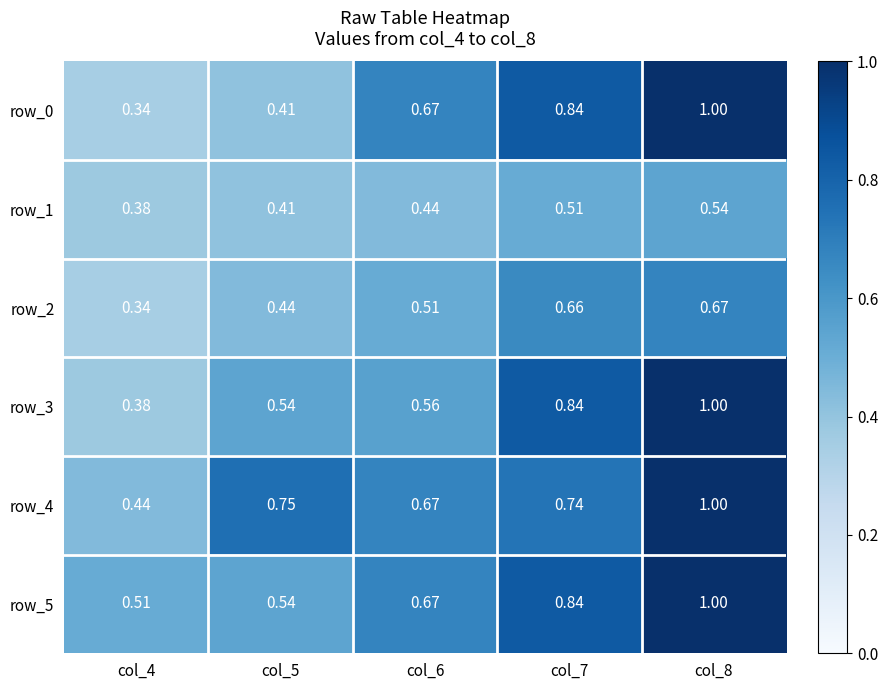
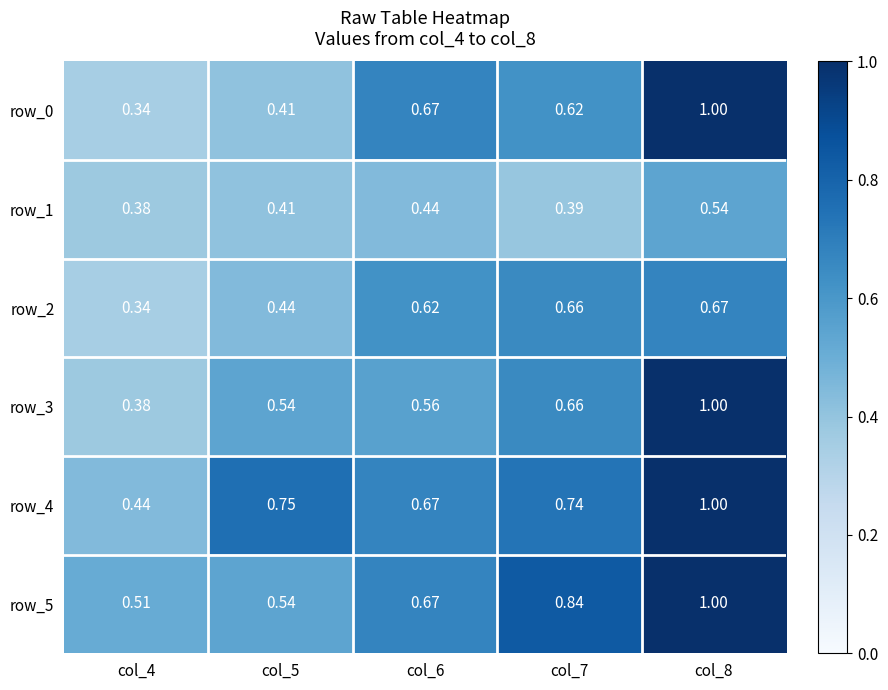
  {
    "row_0": {
      "col_4": 0.34,
      "col_5": 0.41,
      "col_6": 0.67,
-     "col_7": 0.84,
+     "col_7": 0.62,
      "col_8": 1.00
    },
    "row_1": {
      "col_4": 0.38,
      "col_5": 0.41,
      "col_6": 0.44,
-     "col_7": 0.51,
+     "col_7": 0.39,
      "col_8": 0.54
    },
    "row_2": {
      "col_4": 0.34,
      "col_5": 0.44,
-     "col_6": 0.51,
+     "col_6": 0.62,
      "col_7": 0.66,
      "col_8": 0.67
    },
    "row_3": {
      "col_4": 0.38,
      "col_5": 0.54,
      "col_6": 0.56,
-     "col_7": 0.84,
+     "col_7": 0.66,
      "col_8": 1.00
    },
    "row_4": {
      "col_4": 0.44,
      "col_5": 0.75,
      "col_6": 0.67,
      "col_7": 0.74,
      "col_8": 1.00
    },
    "row_5": {
      "col_4": 0.51,
      "col_5": 0.54,
      "col_6": 0.67,
      "col_7": 0.84,
      "col_8": 1.00
    }
  }
